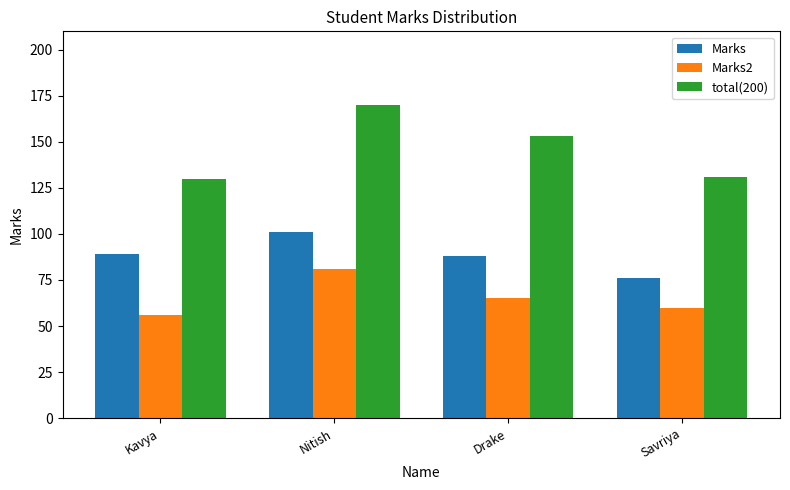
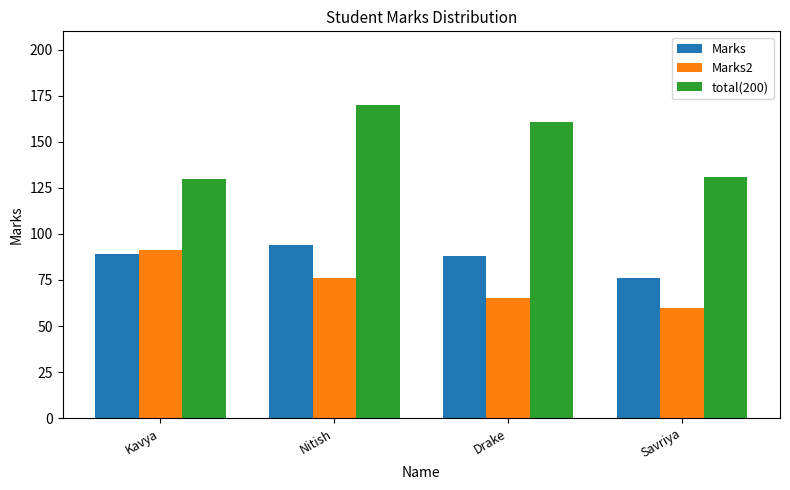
  {
    "Marks": {
      "Kavya": 89,
-     "Nitish": 101,
+     "Nitish": 94,
      "Drake": 88,
      "Savriya": 76
    },
    "Marks2": {
-     "Kavya": 56,
-     "Nitish": 81,
+     "Kavya": 91,
+     "Nitish": 76,
      "Drake": 65,
      "Savriya": 60
    },
    "total(200)": {
      "Kavya": 130,
      "Nitish": 170,
-     "Drake": 153,
+     "Drake": 161,
      "Savriya": 131
    }
  }
